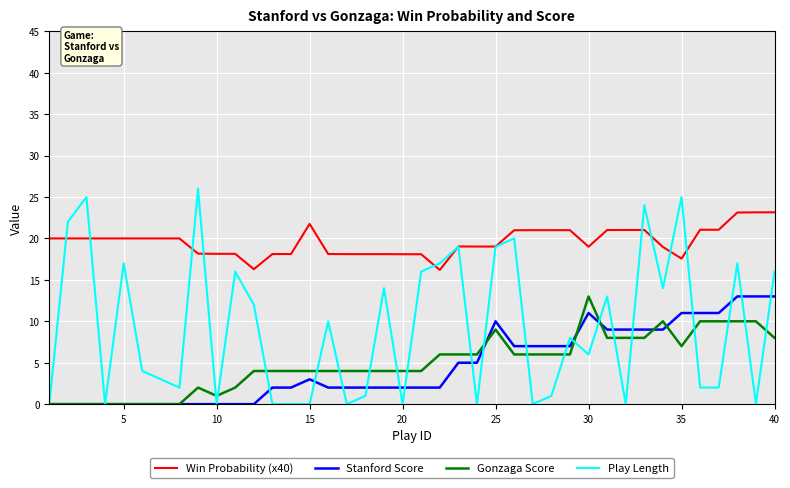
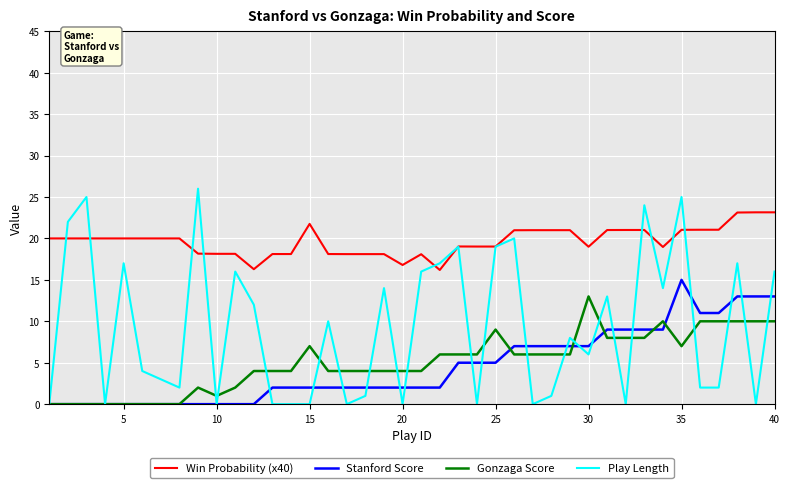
  {
    "Win Probability (x40)": {
      "5": 20,
      "10": 18,
      "15": 22,
-     "20": 18,
+     "20": 17,
      "30": 19,
-     "35": 18,
+     "35": 21,
      "40": 23
    },
    "Stanford Score": {
-     "15": 3,
+     "15": 2,
      "20": 2,
-     "25": 10,
-     "30": 11,
-     "35": 11,
+     "25": 5,
+     "30": 7,
+     "35": 15,
      "40": 13
    },
    "Gonzaga Score": {
      "10": 1,
-     "15": 4,
+     "15": 7,
      "20": 4,
      "25": 9,
      "30": 13,
      "35": 7,
-     "40": 8
+     "40": 10
    },
    "Play Length": {
      "5": 17,
      "15": 0,
      "20": 0,
      "30": 6,
      "35": 25,
      "40": 16
    }
  }
